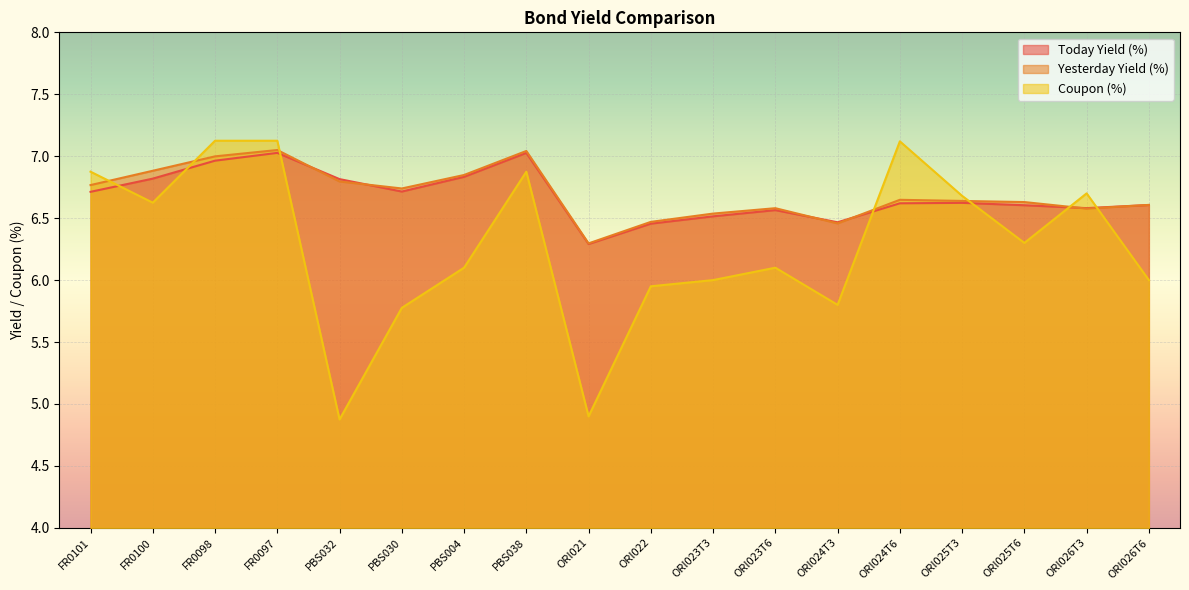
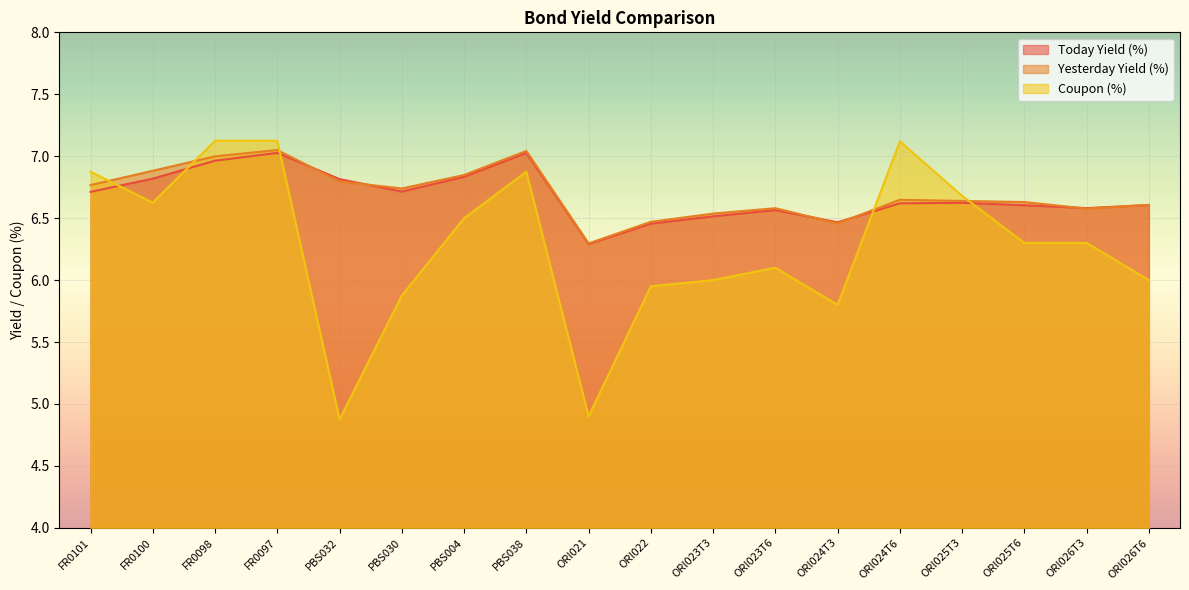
  {
    "Coupon (%)": {
      "FR0101": 6.88,
      "FR0100": 6.63,
      "FR0098": 7.13,
      "FR0097": 7.13,
      "PBS032": 4.88,
-     "PBS030": 5.78,
-     "PBS004": 6.1,
+     "PBS030": 5.88,
+     "PBS004": 6.5,
      "PBS038": 6.88,
      "ORI021": 4.90,
      "ORI022": 5.95,
      "ORI023T3": 6.00,
      "ORI023T6": 6.10,
      "ORI024T3": 5.80,
      "ORI024T6": 7.12,
      "ORI025T3": 6.68,
      "ORI025T6": 6.30,
-     "ORI026T3": 6.7,
+     "ORI026T3": 6.3,
      "ORI026T6": 6.00
    }
  }
